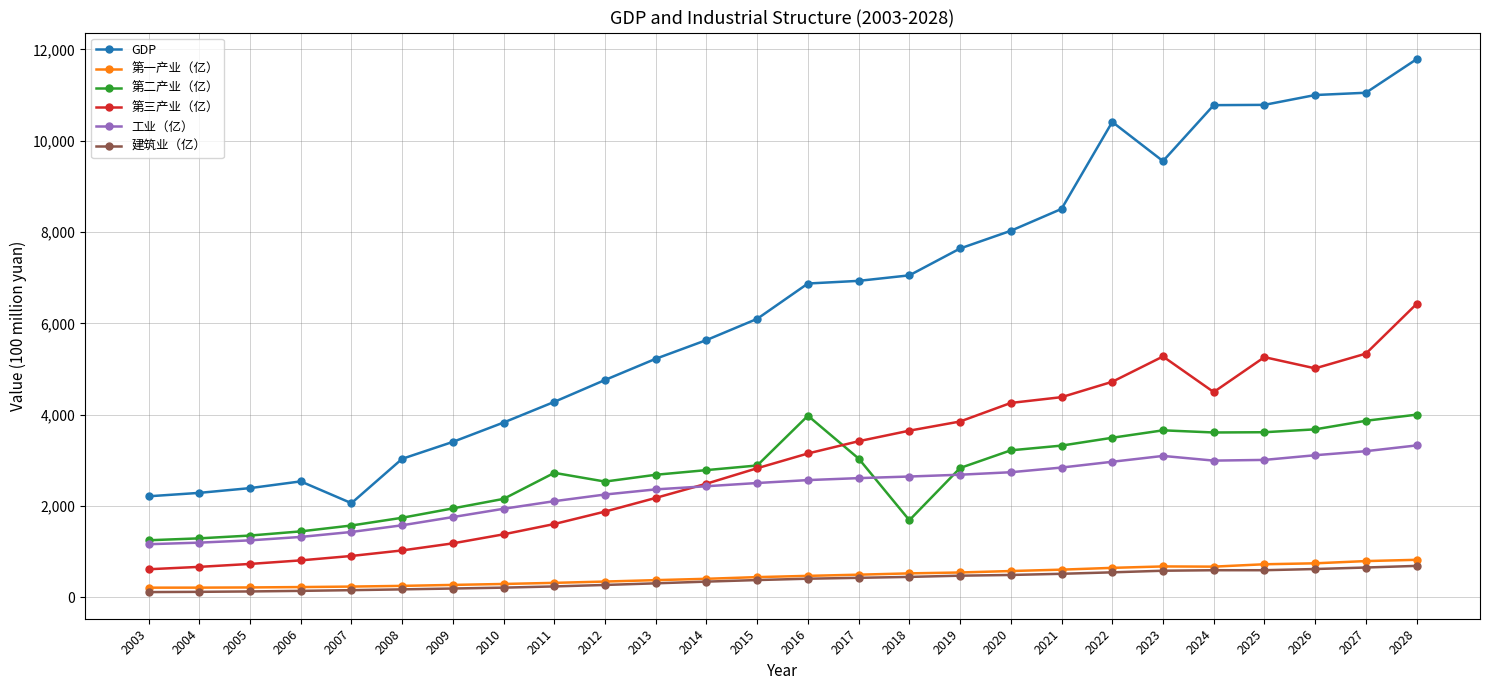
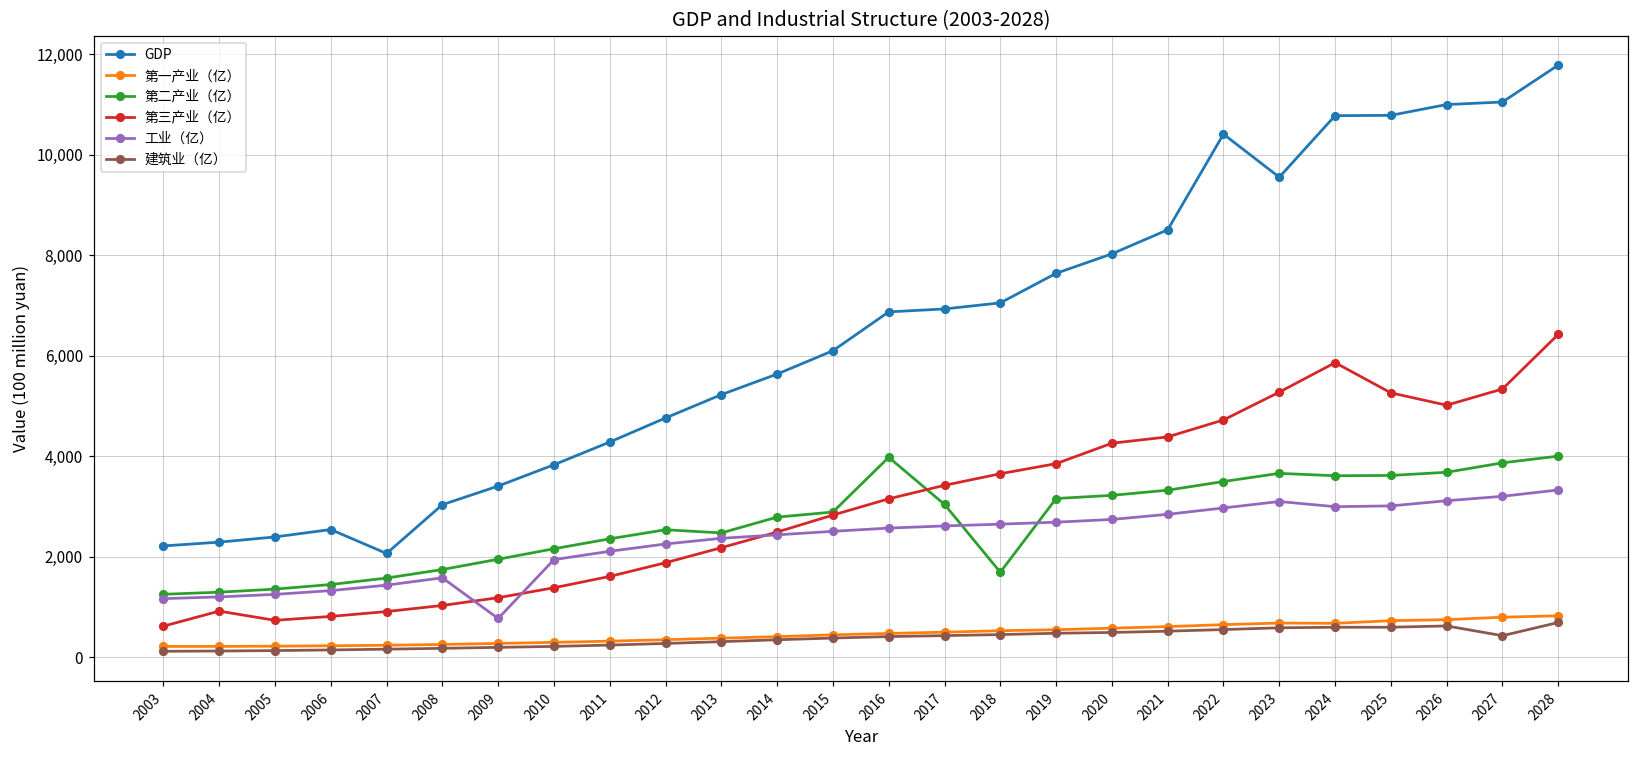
  {
    "GDP": {
      "2003": "2,200",
      "2004": "2,300",
      "2005": "2,400",
      "2006": "2,500",
      "2007": "2,100",
      "2008": "3,000",
      "2009": "3,400",
      "2010": "3,800",
      "2011": "4,300",
      "2012": "4,800",
      "2013": "5,200",
      "2014": "5,600",
      "2015": "6,100",
      "2016": "6,900",
      "2017": "6,900",
      "2018": "7,100",
      "2019": "7,600",
      "2020": "8,000",
      "2021": "8,500",
      "2022": "10,400",
      "2023": "9,600",
      "2024": "10,800",
      "2025": "10,800",
      "2026": "11,000",
      "2027": "11,100",
      "2028": "11,800"
    },
    "第一产业（亿）": {
      "2003": "200",
      "2004": "200",
      "2005": "200",
      "2006": "200",
      "2007": "200",
      "2008": "300",
      "2009": "300",
      "2010": "300",
      "2011": "300",
      "2012": "300",
      "2013": "400",
      "2014": "400",
      "2015": "400",
      "2016": "500",
      "2017": "500",
      "2018": "500",
      "2019": "500",
      "2020": "600",
      "2021": "600",
      "2022": "600",
      "2023": "700",
      "2024": "700",
      "2025": "700",
      "2026": "700",
      "2027": "800",
      "2028": "800"
    },
    "第二产业（亿）": {
      "2003": "1,300",
      "2004": "1,300",
      "2005": "1,400",
      "2006": "1,400",
      "2007": "1,600",
      "2008": "1,700",
      "2009": "2,000",
      "2010": "2,200",
-     "2011": "2,700",
+     "2011": "2,400",
      "2012": "2,500",
-     "2013": "2,700",
+     "2013": "2,500",
      "2014": "2,800",
      "2015": "2,900",
      "2016": "4,000",
      "2017": "3,000",
      "2018": "1,700",
-     "2019": "2,800",
+     "2019": "3,200",
      "2020": "3,200",
      "2021": "3,300",
      "2022": "3,500",
      "2023": "3,700",
      "2024": "3,600",
      "2025": "3,600",
      "2026": "3,700",
      "2027": "3,900",
      "2028": "4,000"
    },
    "第三产业（亿）": {
      "2003": "600",
-     "2004": "700",
+     "2004": "900",
      "2005": "700",
      "2006": "800",
      "2007": "900",
      "2008": "1,000",
      "2009": "1,200",
      "2010": "1,400",
      "2011": "1,600",
      "2012": "1,900",
      "2013": "2,200",
      "2015": "2,800",
      "2016": "3,200",
      "2017": "3,400",
      "2018": "3,700",
      "2019": "3,900",
      "2020": "4,300",
      "2021": "4,400",
      "2022": "4,700",
      "2023": "5,300",
-     "2024": "4,500",
+     "2024": "5,900",
      "2025": "5,300",
      "2026": "5,000",
      "2027": "5,300",
      "2028": "6,400"
    },
    "工业（亿）": {
      "2003": "1,200",
      "2004": "1,200",
      "2005": "1,300",
      "2006": "1,300",
      "2007": "1,400",
      "2008": "1,600",
-     "2009": "1,800",
+     "2009": "800",
      "2010": "1,900",
      "2011": "2,100",
      "2012": "2,300",
      "2013": "2,400",
      "2015": "2,500",
      "2016": "2,600",
      "2017": "2,600",
      "2018": "2,600",
      "2019": "2,700",
      "2020": "2,700",
      "2021": "2,800",
      "2022": "3,000",
      "2023": "3,100",
      "2024": "3,000",
      "2025": "3,000",
      "2026": "3,100",
      "2027": "3,200",
      "2028": "3,300"
    },
    "建筑业（亿）": {
      "2003": "100",
      "2004": "100",
      "2005": "100",
      "2006": "100",
      "2007": "200",
      "2008": "200",
      "2009": "200",
      "2010": "200",
      "2011": "200",
      "2012": "300",
      "2013": "300",
      "2014": "300",
      "2015": "400",
      "2016": "400",
      "2017": "400",
      "2018": "500",
      "2019": "500",
      "2020": "500",
      "2021": "500",
      "2022": "600",
      "2023": "600",
      "2024": "600",
      "2025": "600",
      "2026": "600",
-     "2027": "700",
+     "2027": "400",
      "2028": "700"
    }
  }
